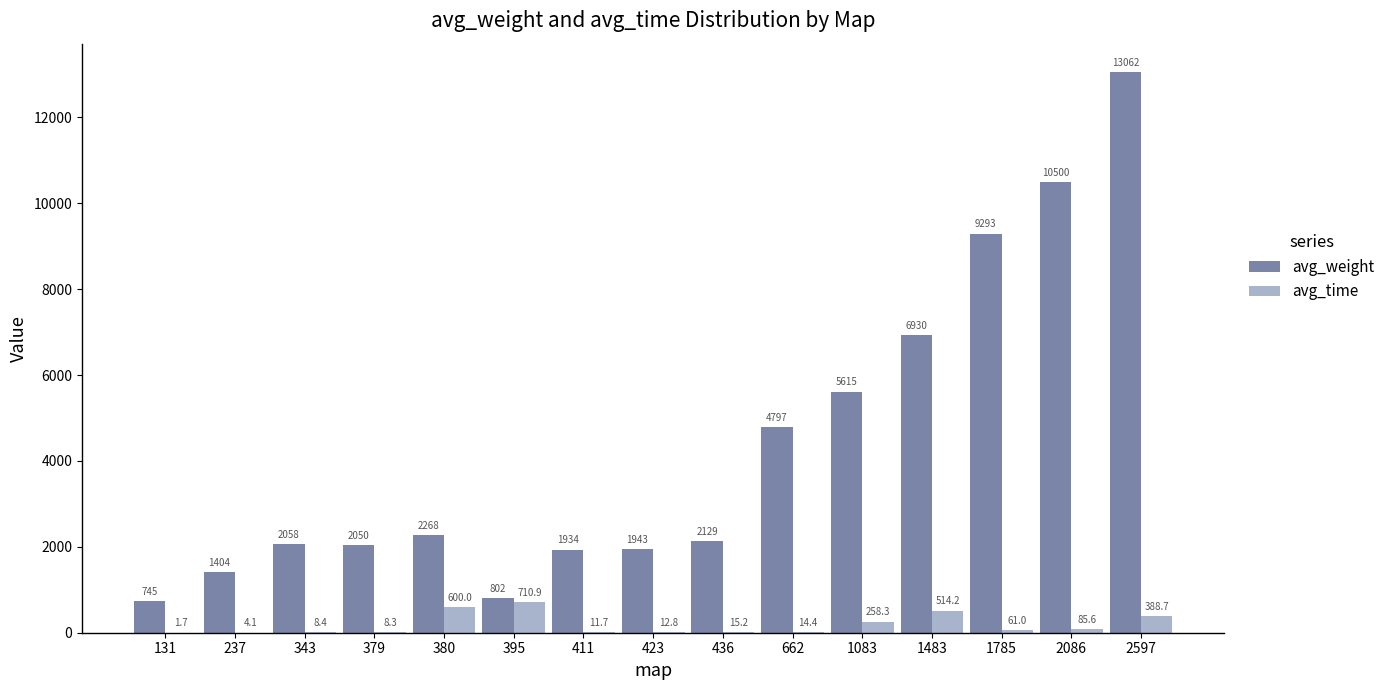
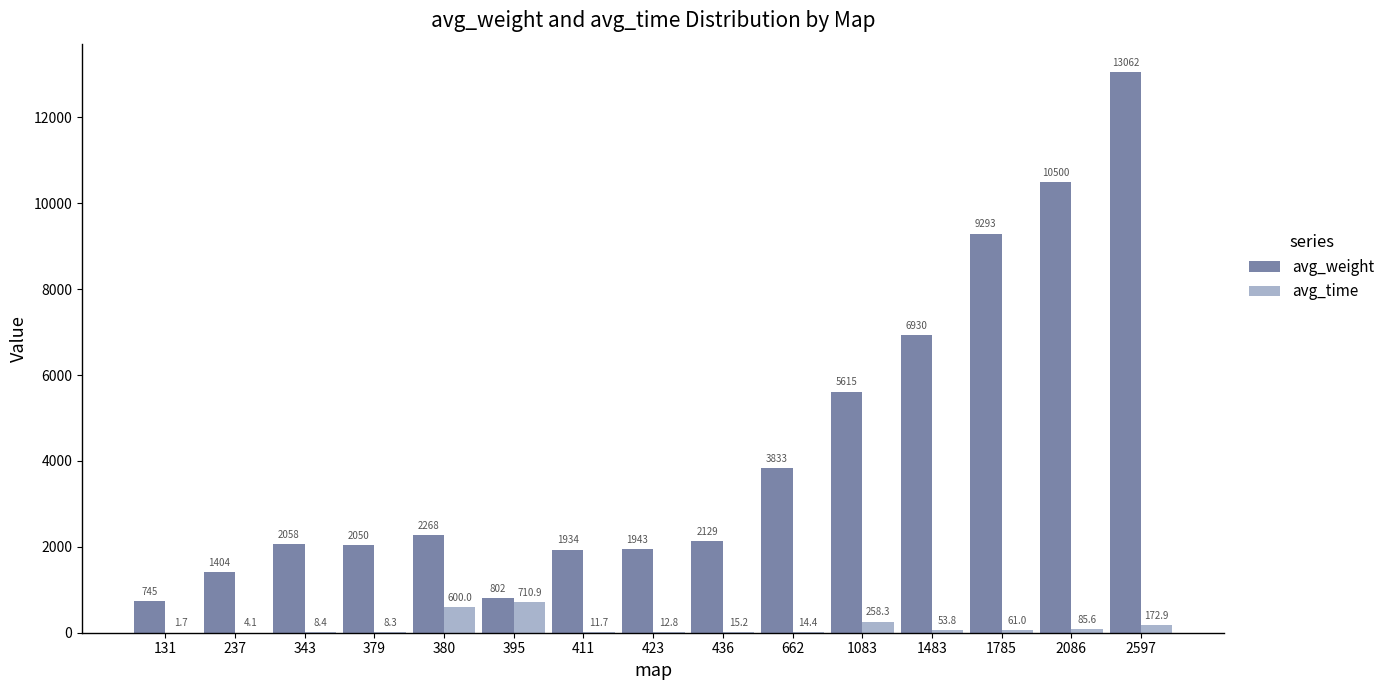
  {
    "avg_weight": {
      "131": 745,
      "237": 1404,
      "343": 2058,
      "379": 2050,
      "380": 2268,
      "395": 802,
      "411": 1934,
      "423": 1943,
      "436": 2129,
-     "662": 4797,
+     "662": 3833,
      "1083": 5615,
      "1483": 6930,
      "1785": 9293,
      "2086": 10500,
      "2597": 13062
    },
    "avg_time": {
      "131": 1.7,
      "237": 4.1,
      "343": 8.4,
      "379": 8.3,
      "380": 600.0,
      "395": 710.9,
      "411": 11.7,
      "423": 12.8,
      "436": 15.2,
      "662": 14.4,
      "1083": 258.3,
-     "1483": 514.2,
+     "1483": 53.8,
      "1785": 61.0,
      "2086": 85.6,
-     "2597": 388.7
+     "2597": 172.9
    }
  }
